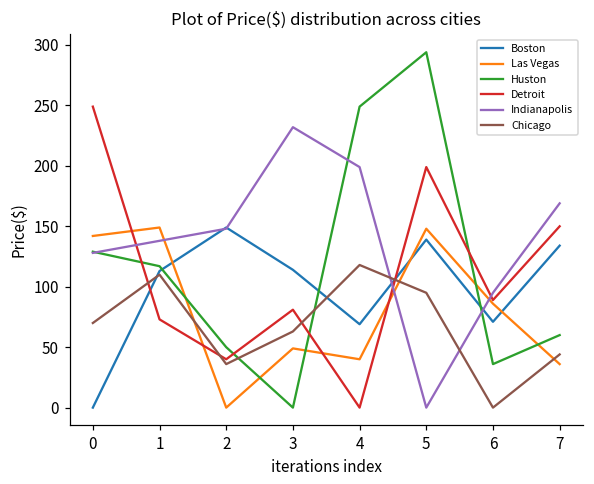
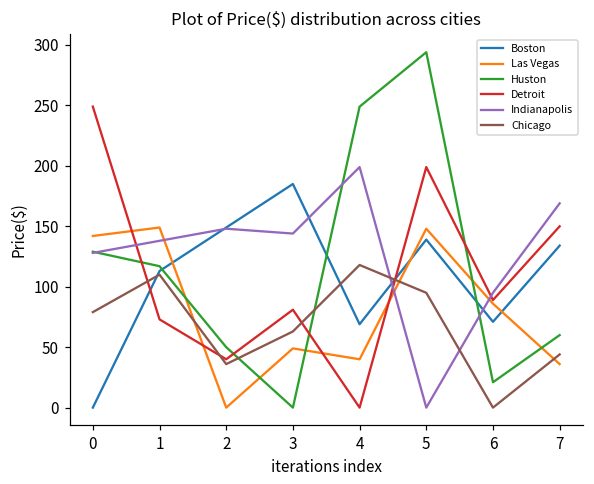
  {
    "Boston": {
      "0": 0,
      "1": 113,
-     "3": 114,
+     "3": 185,
      "4": 69,
      "5": 139,
      "6": 71,
      "7": 134
    },
    "Las Vegas": {
      "0": 142,
      "1": 149,
      "2": 0,
      "3": 49,
      "4": 40,
      "5": 148,
      "6": 86,
      "7": 36
    },
    "Huston": {
      "1": 117,
      "2": 50,
      "3": 0,
      "4": 249,
      "5": 294,
-     "6": 36,
+     "6": 21,
      "7": 60
    },
    "Detroit": {
      "0": 249,
      "1": 73,
      "2": 40,
      "3": 81,
      "4": 0,
      "5": 199,
      "6": 89,
      "7": 150
    },
    "Indianapolis": {
      "1": 138,
-     "3": 232,
+     "3": 144,
      "4": 199,
      "5": 0,
      "6": 95,
      "7": 169
    },
    "Chicago": {
-     "0": 70,
+     "0": 79,
      "1": 110,
      "2": 36,
      "3": 63,
      "4": 118,
      "5": 95,
      "6": 0,
      "7": 44
    }
  }
